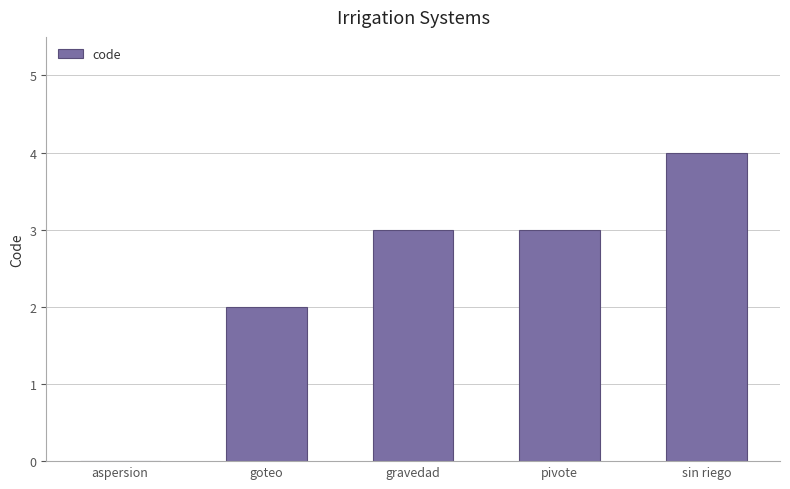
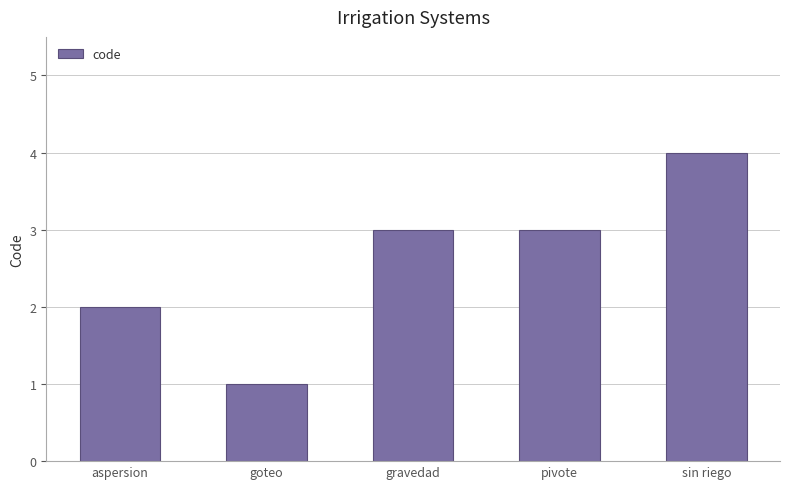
  {
-   "aspersion": 0,
-   "goteo": 2,
+   "aspersion": 2,
+   "goteo": 1,
    "gravedad": 3,
    "pivote": 3,
    "sin riego": 4
  }
